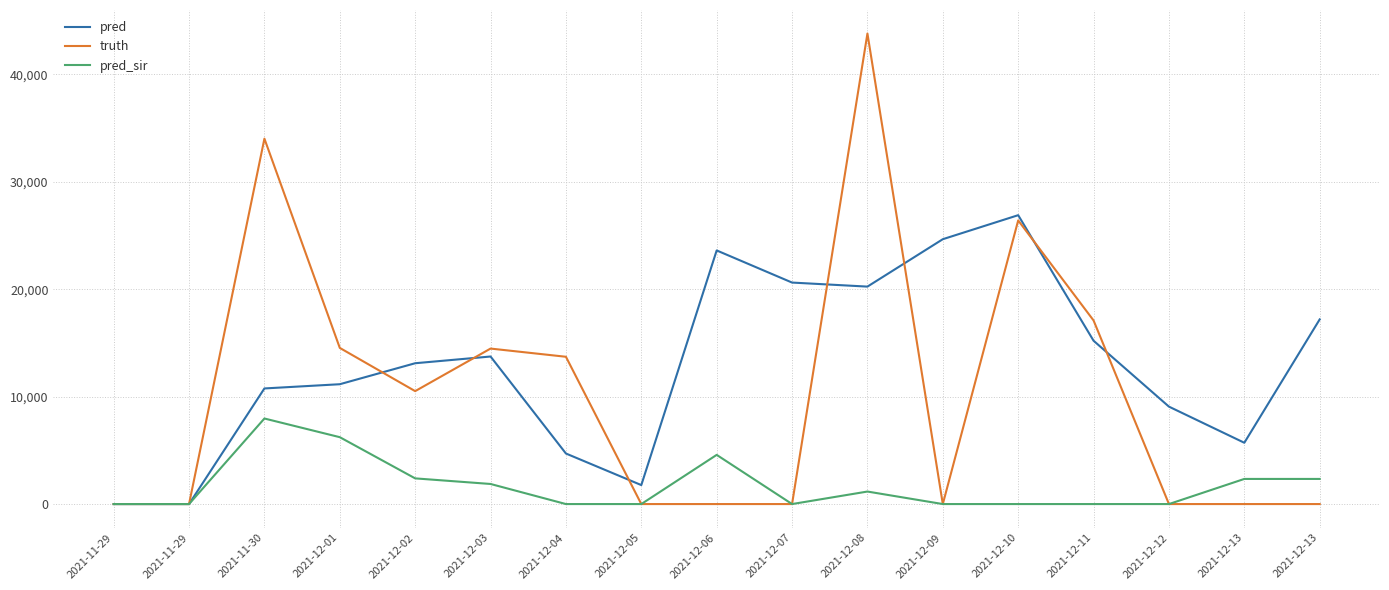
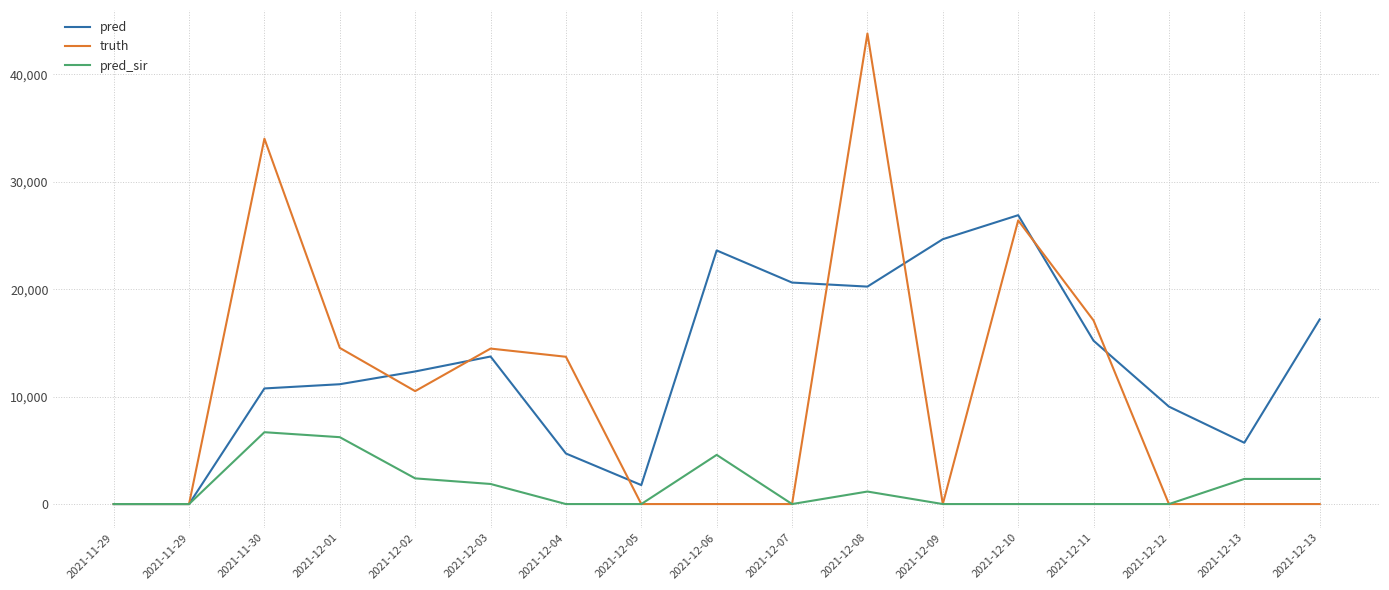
  {
    "pred": {
      "2021-11-30": "10,800",
      "2021-12-01": "11,200",
-     "2021-12-02": "13,100",
+     "2021-12-02": "12,300",
      "2021-12-03": "13,700",
      "2021-12-04": "4,700",
      "2021-12-05": "1,800",
      "2021-12-06": "23,600",
      "2021-12-07": "20,600",
      "2021-12-08": "20,200",
      "2021-12-09": "24,700",
      "2021-12-10": "26,900",
      "2021-12-11": "15,200",
      "2021-12-12": "9,100"
    },
    "truth": {
      "2021-11-30": "34,000",
      "2021-12-01": "14,500",
      "2021-12-02": "10,500",
      "2021-12-03": "14,500",
      "2021-12-04": "13,700",
      "2021-12-06": "0",
      "2021-12-08": "43,800",
      "2021-12-10": "26,400",
      "2021-12-11": "17,100"
    },
    "pred_sir": {
-     "2021-11-30": "8,000",
+     "2021-11-30": "6,700",
      "2021-12-01": "6,200",
      "2021-12-02": "2,400",
      "2021-12-03": "1,900",
      "2021-12-04": "0",
      "2021-12-06": "4,600",
      "2021-12-08": "1,200",
      "2021-12-10": "0",
      "2021-12-11": "0"
    }
  }
